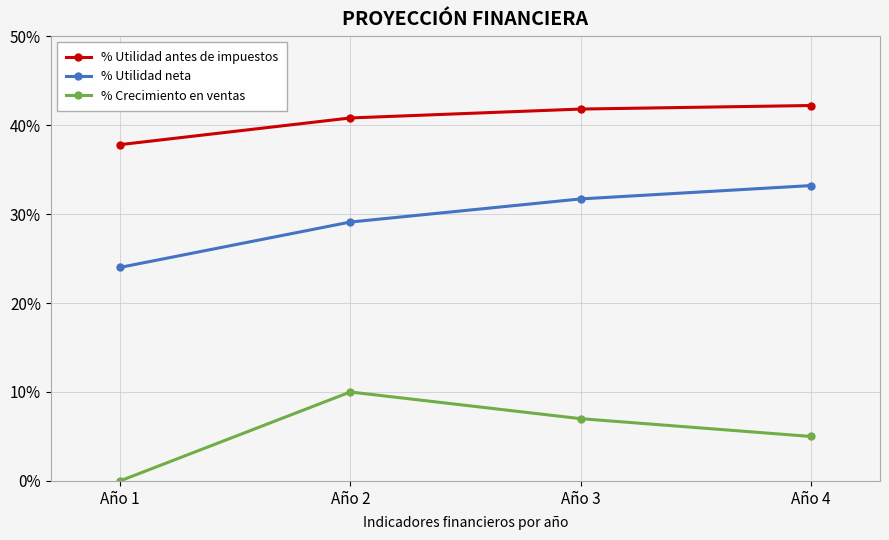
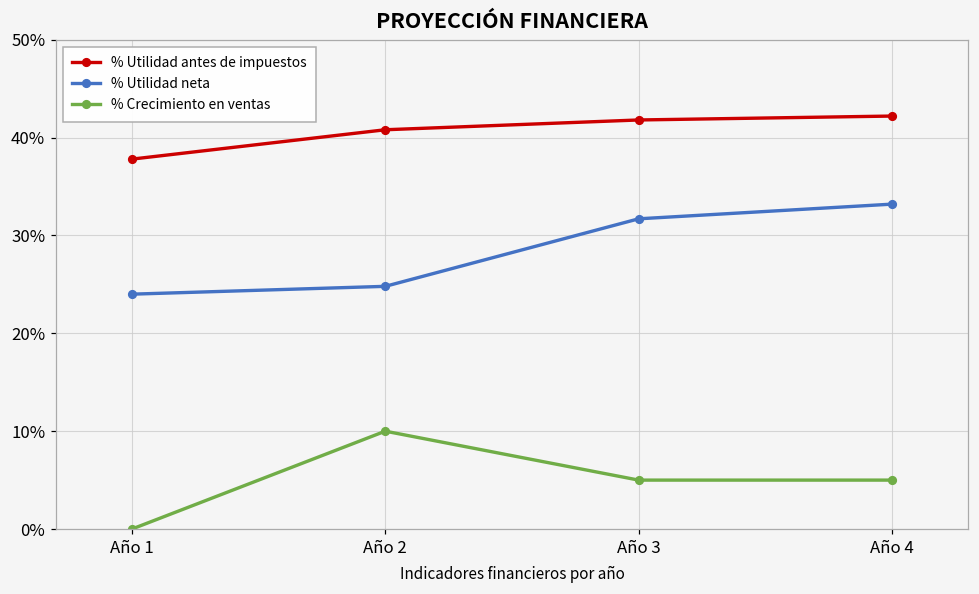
  {
    "% Utilidad antes de impuestos": {
      "Año 1": "38%",
      "Año 2": "41%",
      "Año 3": "42%",
      "Año 4": "42%"
    },
    "% Utilidad neta": {
      "Año 1": "24%",
-     "Año 2": "29%",
+     "Año 2": "25%",
      "Año 3": "32%",
      "Año 4": "33%"
    },
    "% Crecimiento en ventas": {
      "Año 1": "0%",
      "Año 2": "10%",
-     "Año 3": "7%",
+     "Año 3": "5%",
      "Año 4": "5%"
    }
  }
